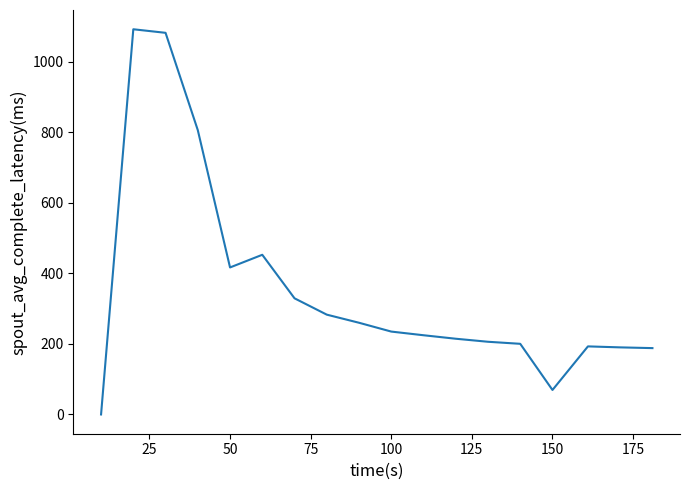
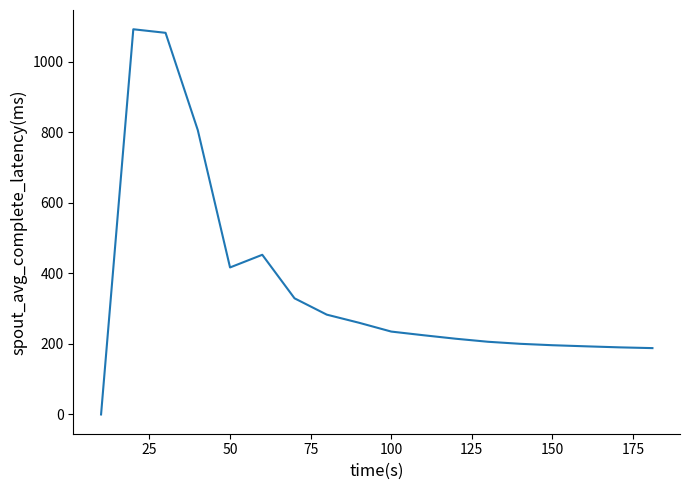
  {
    "50": 420,
    "100": 240,
-   "150": 70
+   "150": 200
  }
